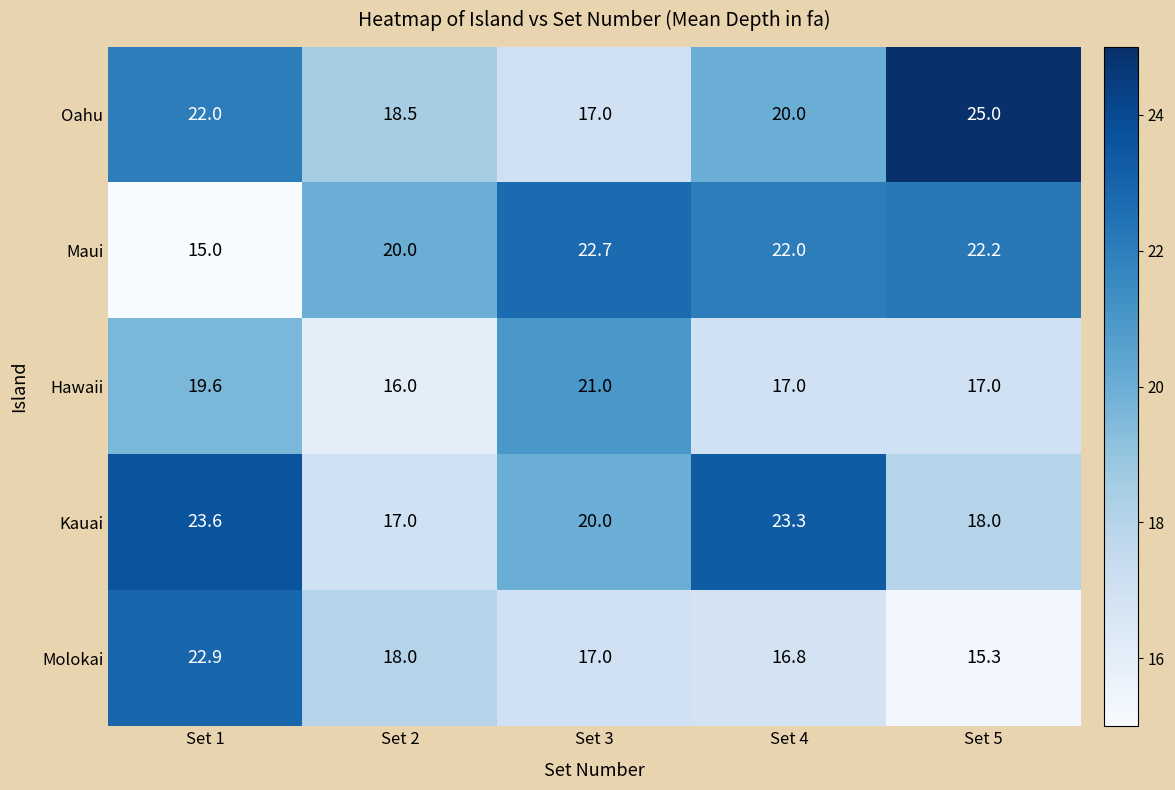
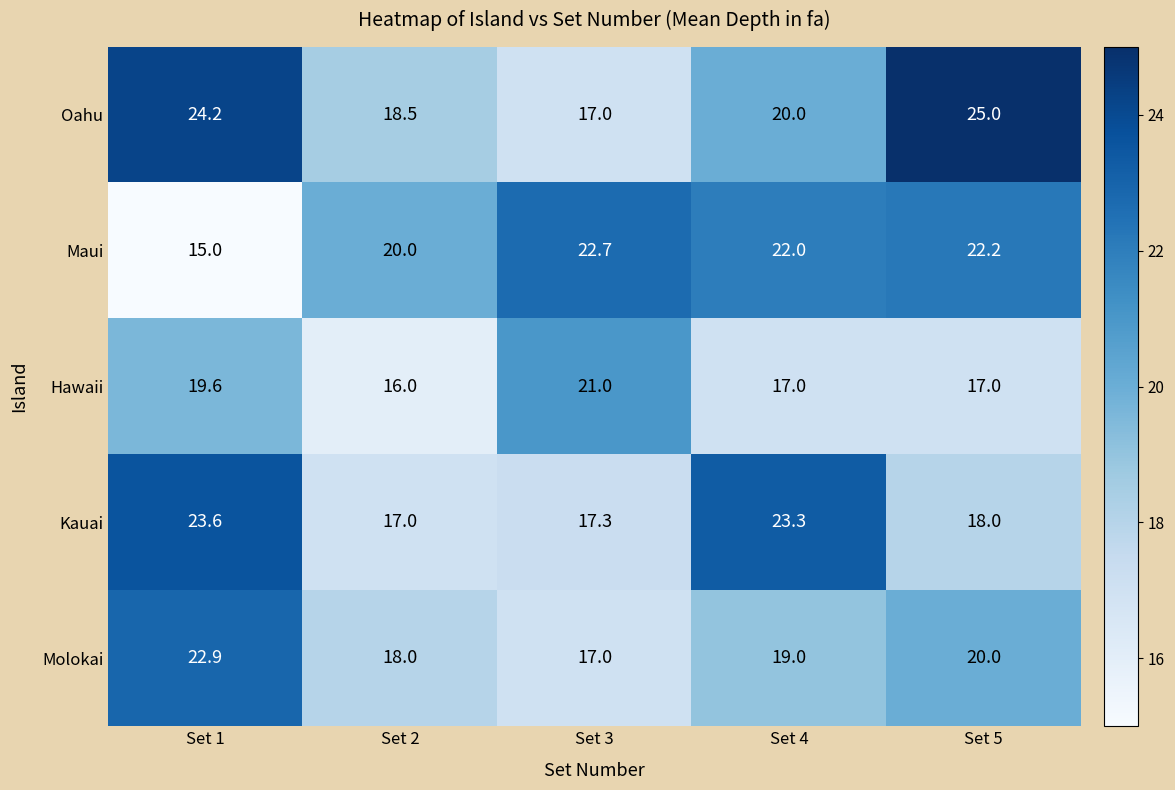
  {
    "Oahu": {
-     "Set 1": 22.0,
+     "Set 1": 24.2,
      "Set 2": 18.5,
      "Set 3": 17.0,
      "Set 4": 20.0,
      "Set 5": 25.0
    },
    "Maui": {
      "Set 1": 15.0,
      "Set 2": 20.0,
      "Set 3": 22.7,
      "Set 4": 22.0,
      "Set 5": 22.2
    },
    "Hawaii": {
      "Set 1": 19.6,
      "Set 2": 16.0,
      "Set 3": 21.0,
      "Set 4": 17.0,
      "Set 5": 17.0
    },
    "Kauai": {
      "Set 1": 23.6,
      "Set 2": 17.0,
-     "Set 3": 20.0,
+     "Set 3": 17.3,
      "Set 4": 23.3,
      "Set 5": 18.0
    },
    "Molokai": {
      "Set 1": 22.9,
      "Set 2": 18.0,
      "Set 3": 17.0,
-     "Set 4": 16.8,
-     "Set 5": 15.3
+     "Set 4": 19.0,
+     "Set 5": 20.0
    }
  }
